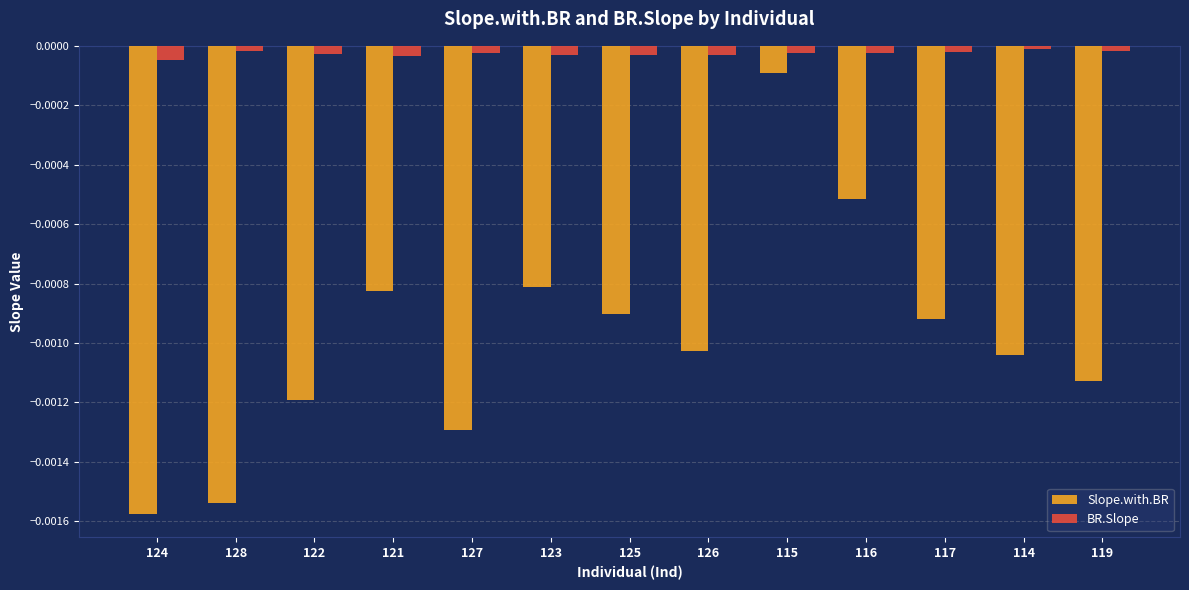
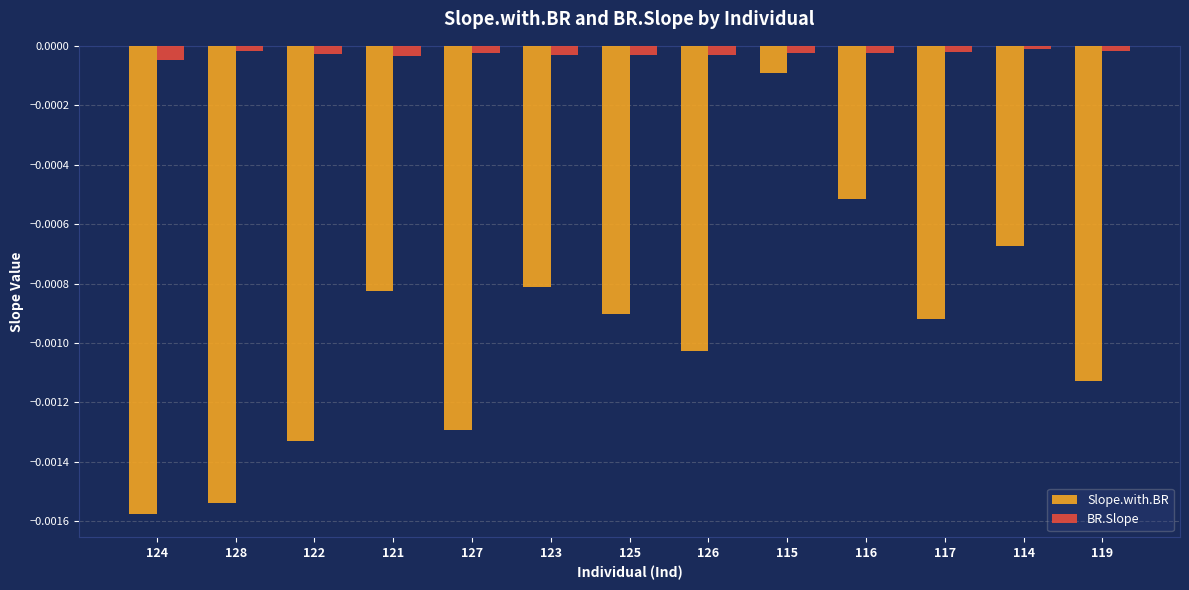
  {
    "Slope.with.BR": {
      "124": -0.00158,
      "128": -0.00154,
-     "122": -0.00119,
+     "122": -0.00133,
      "121": -0.00082,
      "127": -0.00129,
      "123": -0.00081,
      "125": -0.00090,
      "126": -0.00103,
      "115": -0.00009,
      "116": -0.00051,
      "117": -0.00092,
-     "114": -0.00104,
+     "114": -0.00067,
      "119": -0.00113
    },
    "BR.Slope": {
      "124": -0.00005,
      "128": -0.00002,
      "122": -0.00003,
      "121": -0.00003,
      "127": -0.00003,
      "123": -0.00003,
      "125": -0.00003,
      "126": -0.00003,
      "115": -0.00002,
      "116": -0.00002,
      "117": -0.00002,
      "114": -0.00001,
      "119": -0.00002
    }
  }
